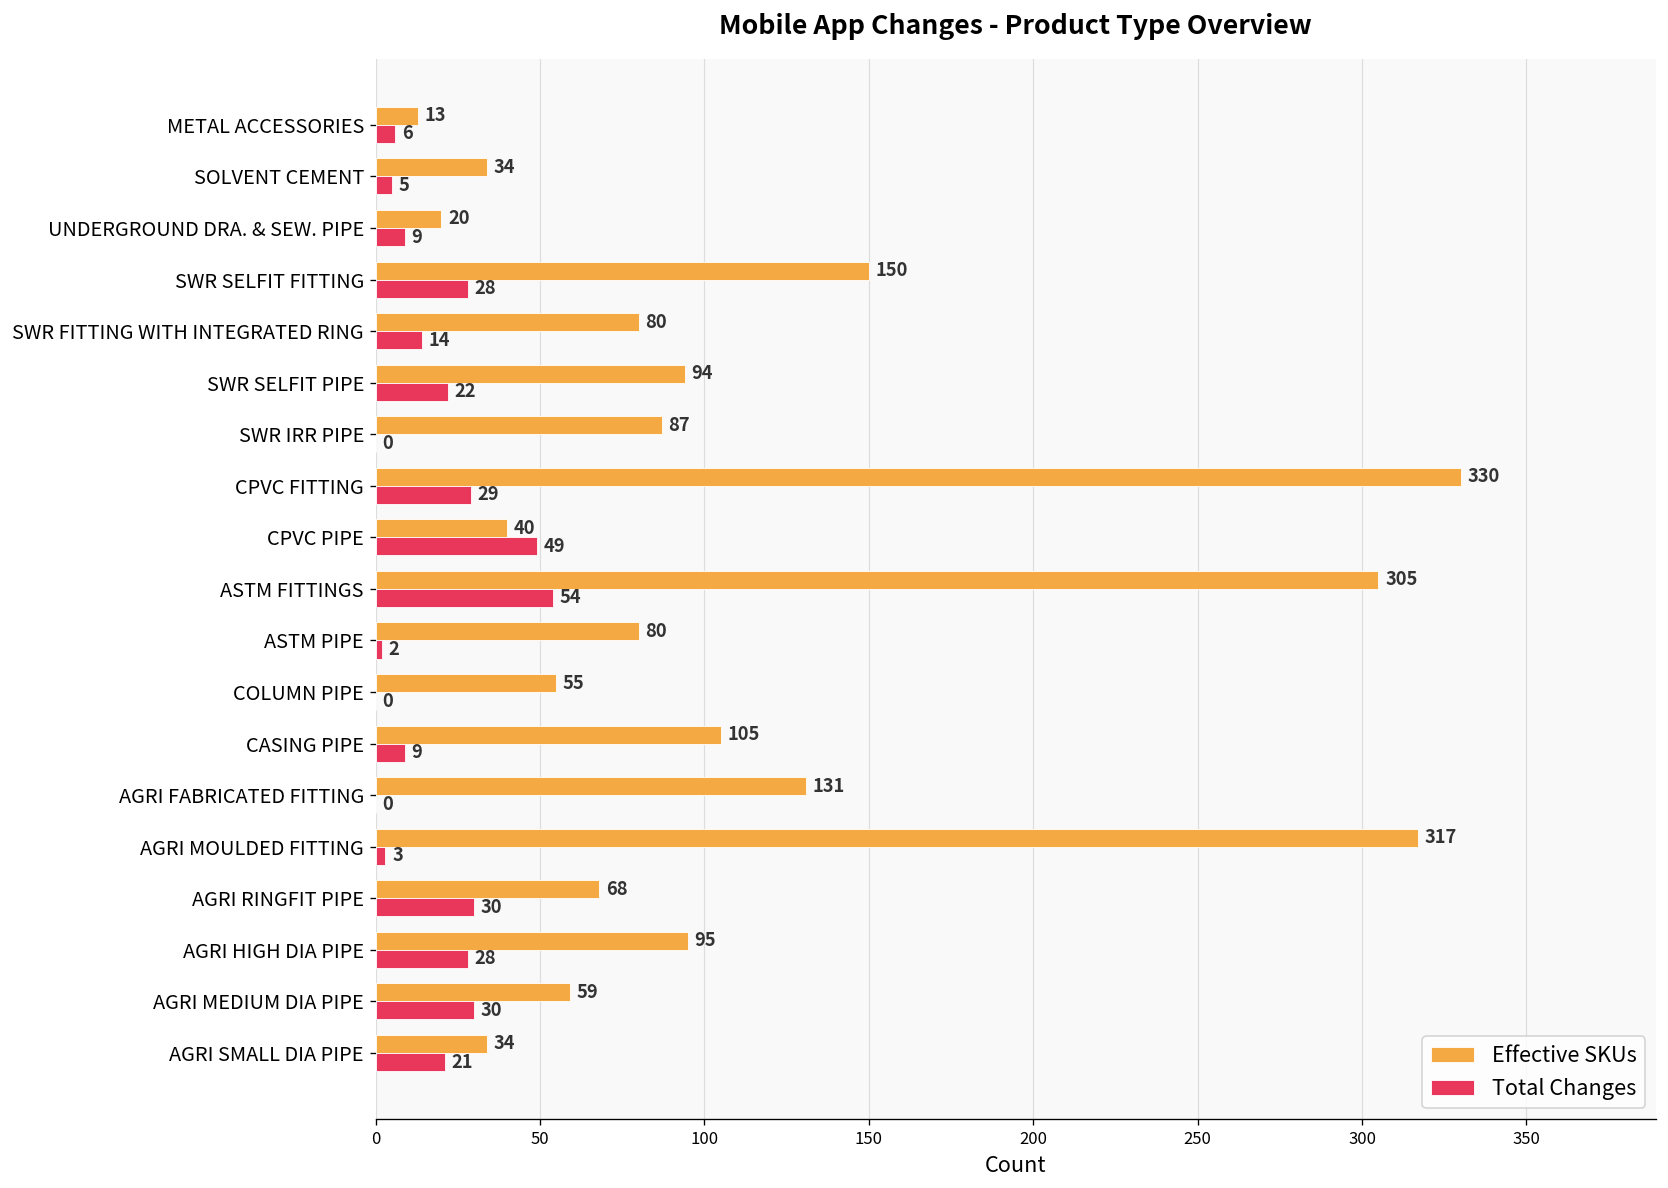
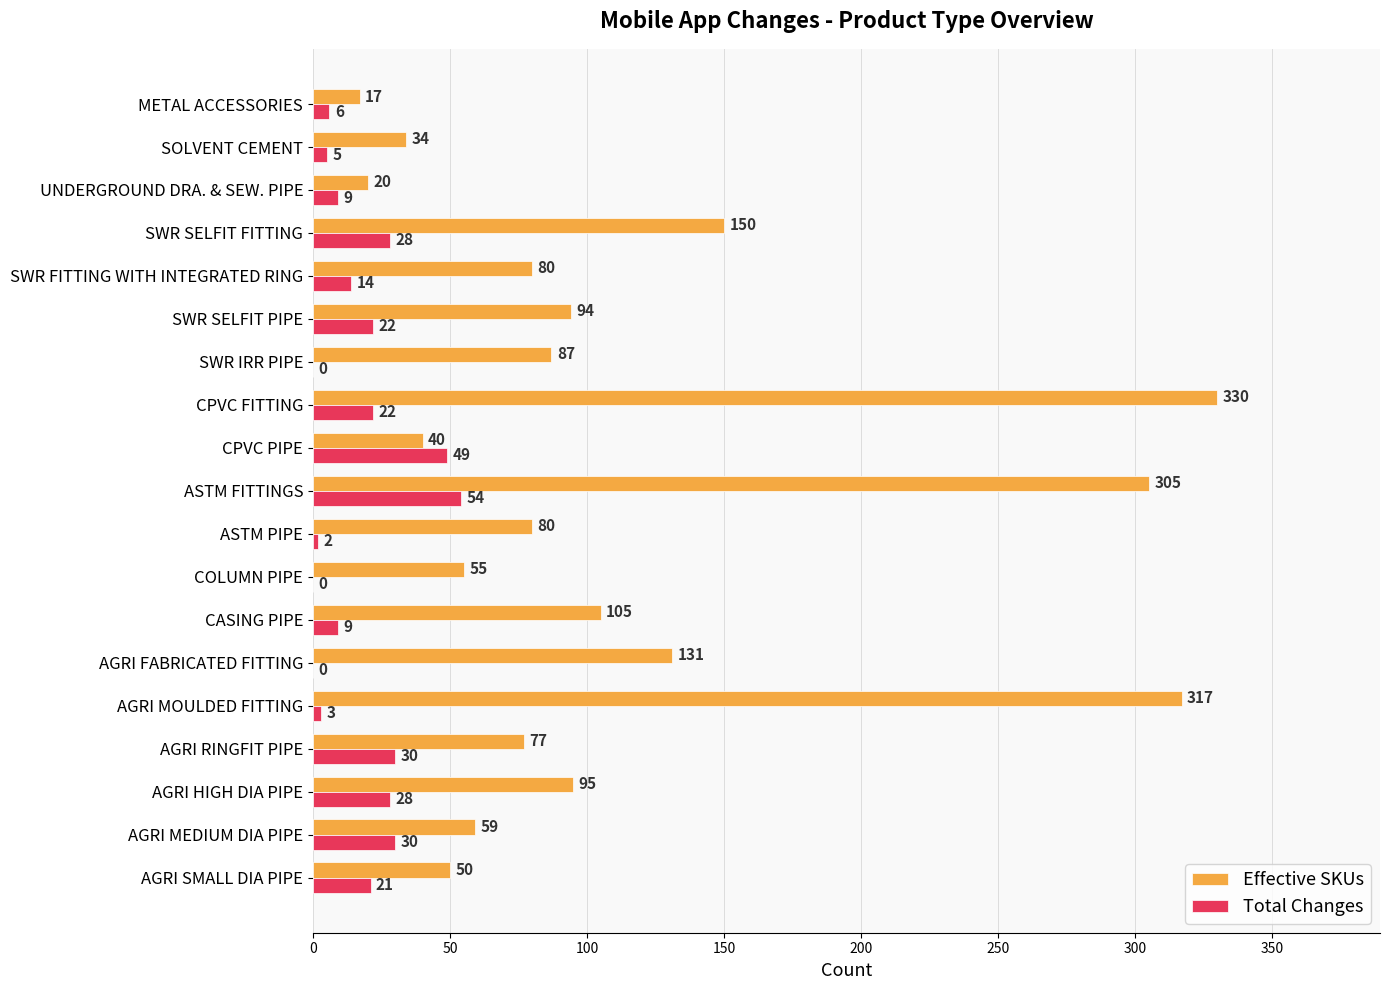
  {
    "Effective SKUs": {
-     "METAL ACCESSORIES": 13,
+     "METAL ACCESSORIES": 17,
      "SOLVENT CEMENT": 34,
      "UNDERGROUND DRA. & SEW. PIPE": 20,
      "SWR SELFIT FITTING": 150,
      "SWR FITTING WITH INTEGRATED RING": 80,
      "SWR SELFIT PIPE": 94,
      "SWR IRR PIPE": 87,
      "CPVC FITTING": 330,
      "CPVC PIPE": 40,
      "ASTM FITTINGS": 305,
      "ASTM PIPE": 80,
      "COLUMN PIPE": 55,
      "CASING PIPE": 105,
      "AGRI FABRICATED FITTING": 131,
      "AGRI MOULDED FITTING": 317,
-     "AGRI RINGFIT PIPE": 68,
+     "AGRI RINGFIT PIPE": 77,
      "AGRI HIGH DIA PIPE": 95,
      "AGRI MEDIUM DIA PIPE": 59,
-     "AGRI SMALL DIA PIPE": 34
+     "AGRI SMALL DIA PIPE": 50
    },
    "Total Changes": {
      "METAL ACCESSORIES": 6,
      "SOLVENT CEMENT": 5,
      "UNDERGROUND DRA. & SEW. PIPE": 9,
      "SWR SELFIT FITTING": 28,
      "SWR FITTING WITH INTEGRATED RING": 14,
      "SWR SELFIT PIPE": 22,
      "SWR IRR PIPE": 0,
-     "CPVC FITTING": 29,
+     "CPVC FITTING": 22,
      "CPVC PIPE": 49,
      "ASTM FITTINGS": 54,
      "ASTM PIPE": 2,
      "COLUMN PIPE": 0,
      "CASING PIPE": 9,
      "AGRI FABRICATED FITTING": 0,
      "AGRI MOULDED FITTING": 3,
      "AGRI RINGFIT PIPE": 30,
      "AGRI HIGH DIA PIPE": 28,
      "AGRI MEDIUM DIA PIPE": 30,
      "AGRI SMALL DIA PIPE": 21
    }
  }
